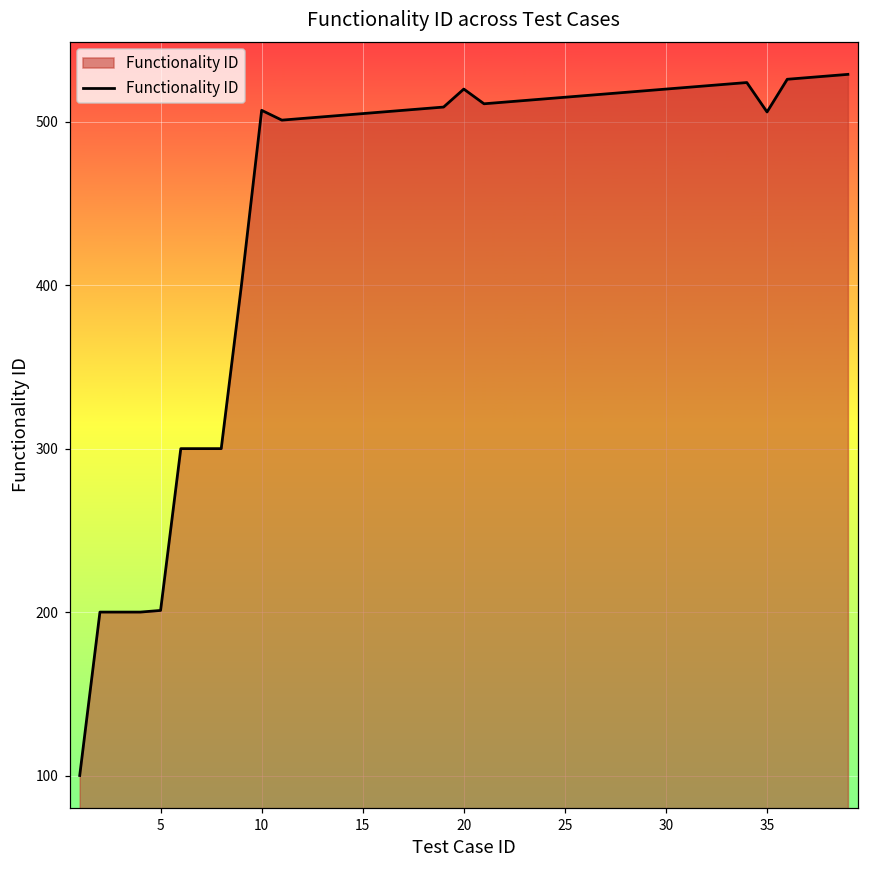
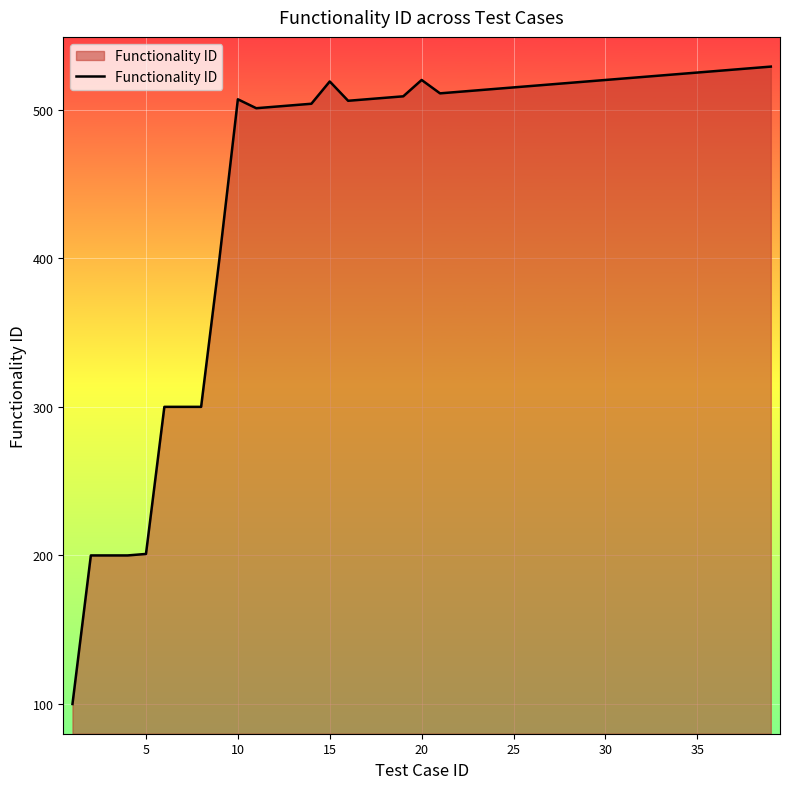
  {
    "5": 201,
    "10": 507,
-   "15": 505,
+   "15": 519,
    "20": 520,
    "25": 515,
    "30": 520,
-   "35": 506
+   "35": 525
  }
